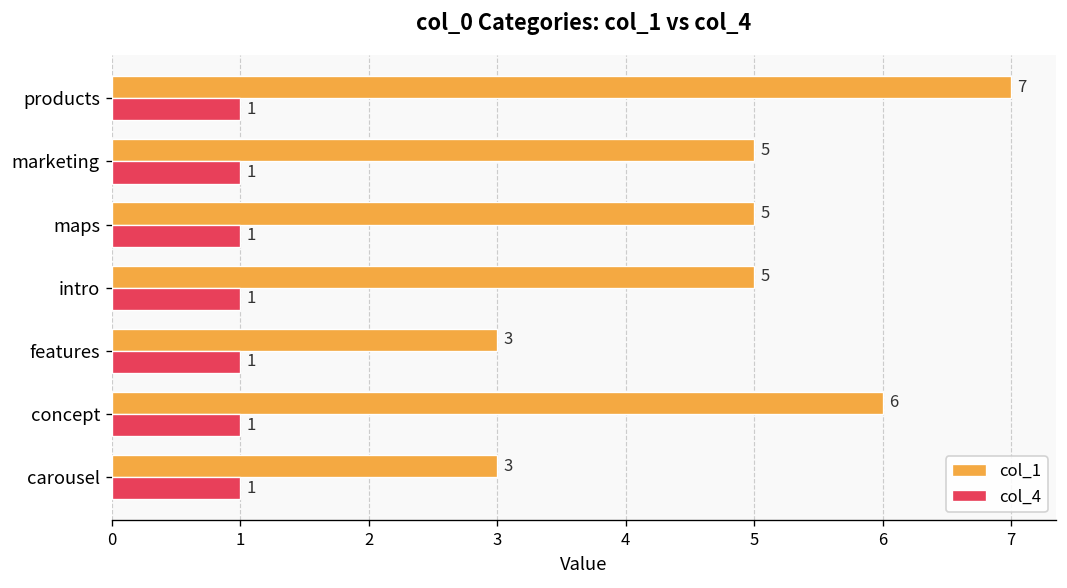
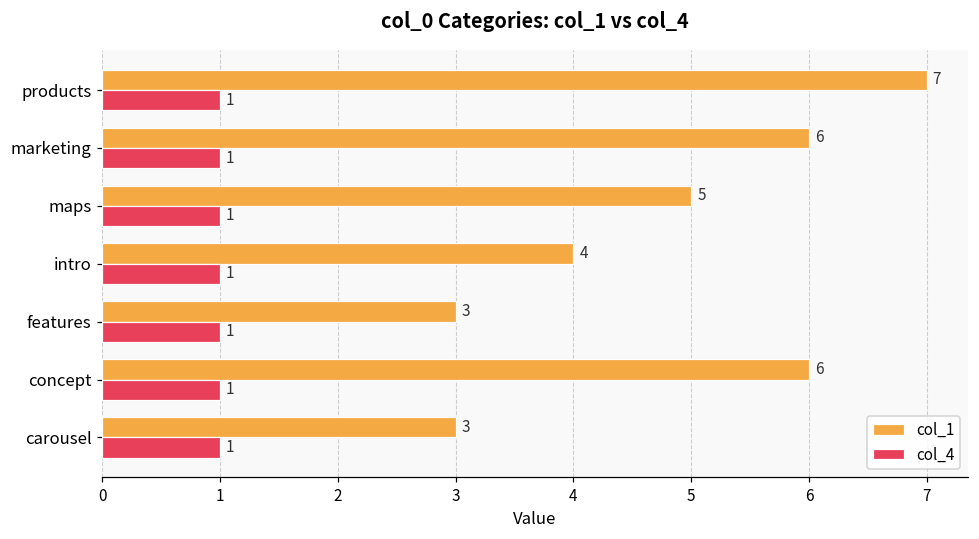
  {
    "col_1": {
      "products": 7,
-     "marketing": 5,
+     "marketing": 6,
      "maps": 5,
-     "intro": 5,
+     "intro": 4,
      "features": 3,
      "concept": 6,
      "carousel": 3
    },
    "col_4": {
      "products": 1,
      "marketing": 1,
      "maps": 1,
      "intro": 1,
      "features": 1,
      "concept": 1,
      "carousel": 1
    }
  }
